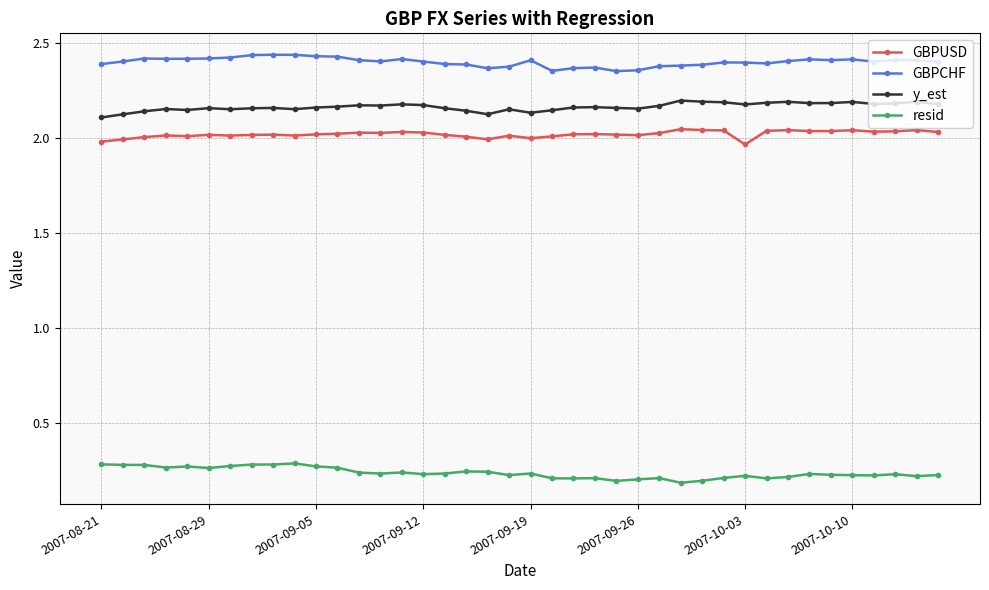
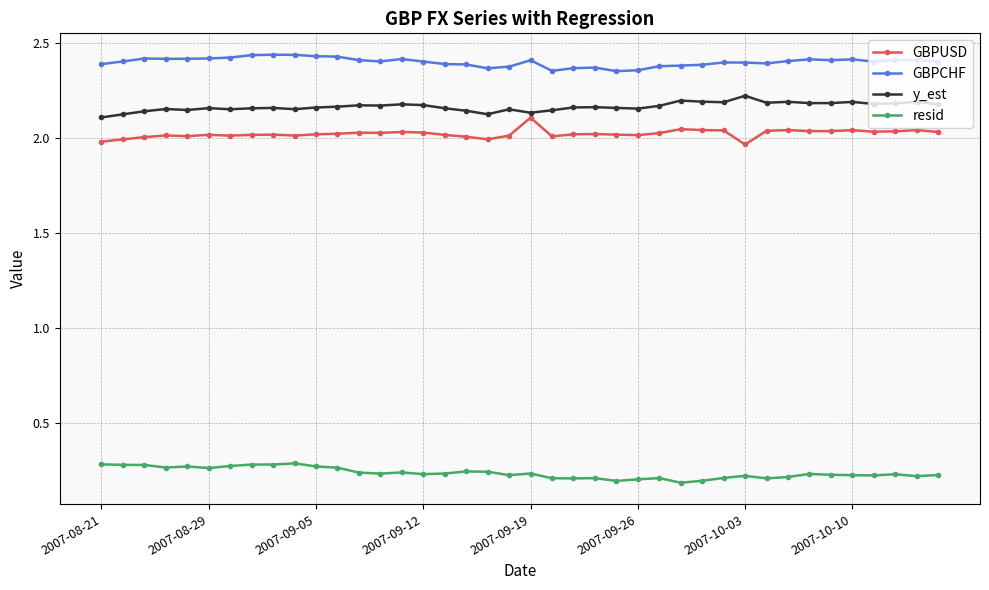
  {
    "GBPUSD": {
      "2007-08-21": 1.98,
      "2007-08-29": 2.02,
      "2007-09-05": 2.02,
      "2007-09-12": 2.03,
-     "2007-09-19": 2.00,
+     "2007-09-19": 2.11,
      "2007-09-26": 2.02,
      "2007-10-03": 1.97,
      "2007-10-10": 2.04
    },
    "GBPCHF": {
      "2007-08-21": 2.39,
      "2007-08-29": 2.42,
      "2007-09-05": 2.43,
      "2007-09-12": 2.40,
      "2007-09-19": 2.41,
      "2007-09-26": 2.36,
      "2007-10-03": 2.40,
      "2007-10-10": 2.42
    },
    "y_est": {
      "2007-08-21": 2.11,
      "2007-08-29": 2.16,
      "2007-09-05": 2.16,
      "2007-09-12": 2.17,
      "2007-09-19": 2.13,
      "2007-09-26": 2.16,
-     "2007-10-03": 2.18,
+     "2007-10-03": 2.22,
      "2007-10-10": 2.19
    },
    "resid": {
      "2007-08-21": 0.28,
      "2007-08-29": 0.26,
      "2007-09-05": 0.27,
      "2007-09-12": 0.23,
      "2007-09-19": 0.23,
      "2007-09-26": 0.20,
      "2007-10-03": 0.22,
      "2007-10-10": 0.22
    }
  }
